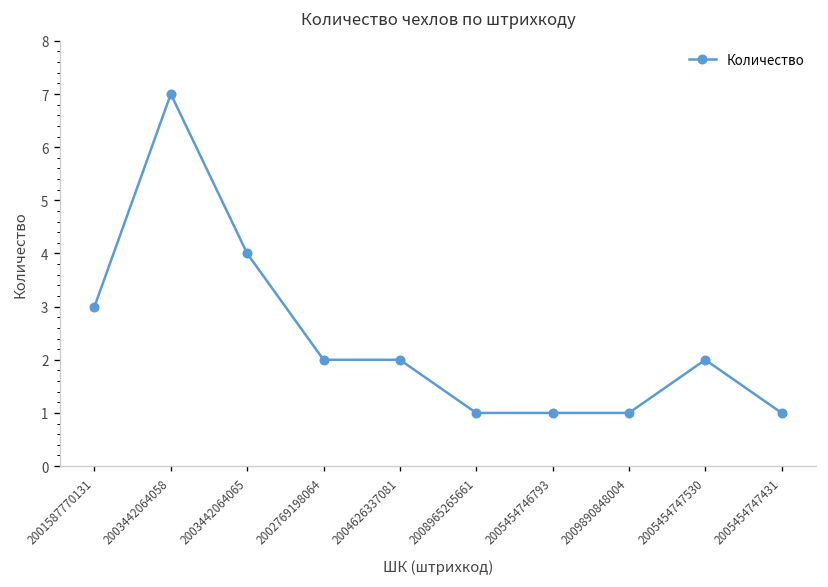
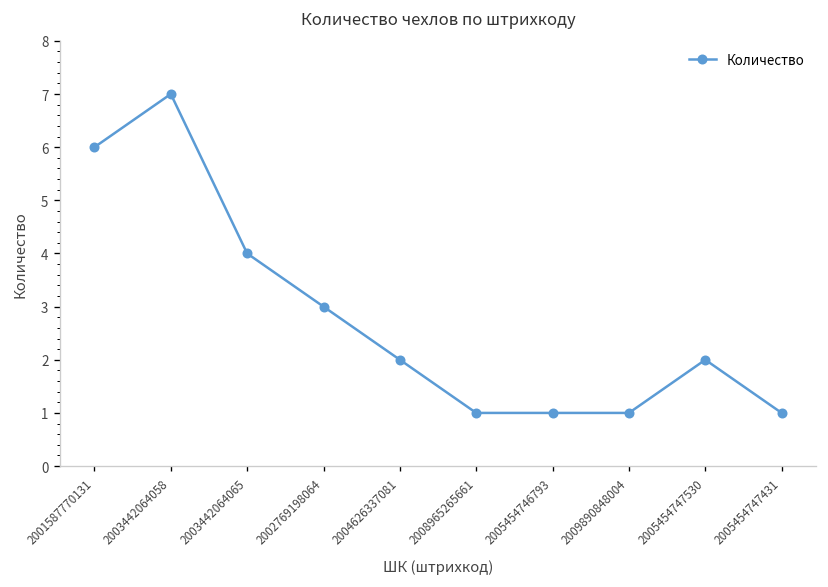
  {
-   "2001587770131": 3,
+   "2001587770131": 6,
    "2003442064058": 7,
    "2003442064065": 4,
-   "2002769198064": 2,
+   "2002769198064": 3,
    "2004626337081": 2,
    "2008965265661": 1,
    "2005454746793": 1,
    "2009890848004": 1,
    "2005454747530": 2,
    "2005454747431": 1
  }
